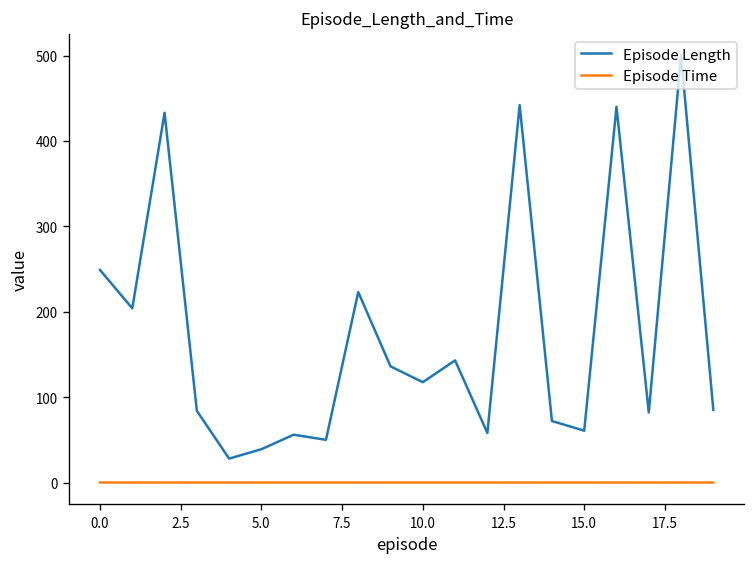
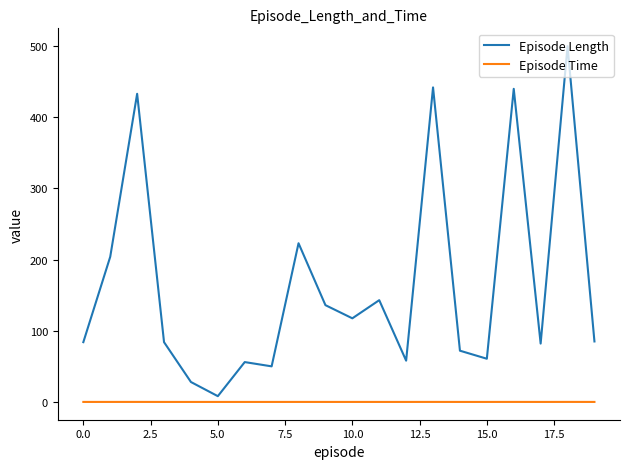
  {
    "Episode Length": {
-     "0.0": 250,
-     "5.0": 40,
+     "0.0": 80,
+     "5.0": 10,
      "10.0": 120,
      "15.0": 60
    },
    "Episode Time": {
      "0.0": 0,
      "5.0": 0,
      "10.0": 0,
      "15.0": 0
    }
  }
